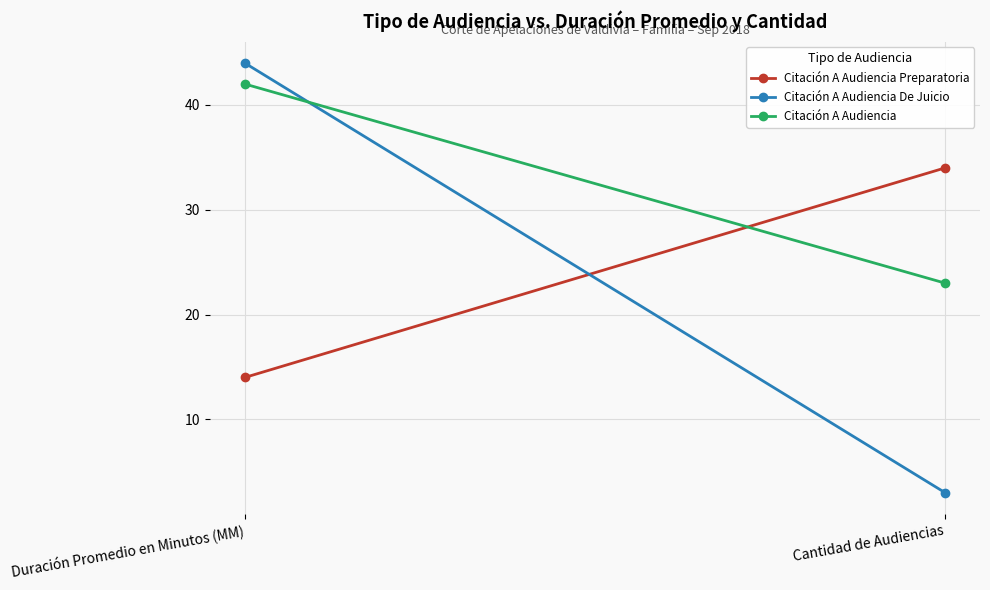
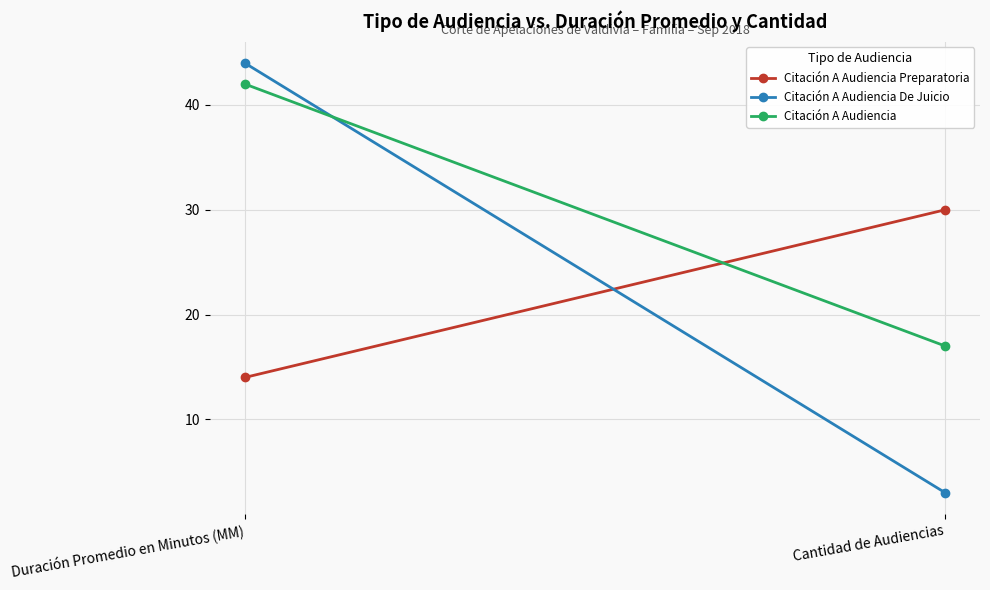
  {
    "Citación A Audiencia Preparatoria": {
      "Duración Promedio en Minutos (MM)": 14,
-     "Cantidad de Audiencias": 34
+     "Cantidad de Audiencias": 30
    },
    "Citación A Audiencia De Juicio": {
      "Duración Promedio en Minutos (MM)": 44,
      "Cantidad de Audiencias": 3
    },
    "Citación A Audiencia": {
      "Duración Promedio en Minutos (MM)": 42,
-     "Cantidad de Audiencias": 23
+     "Cantidad de Audiencias": 17
    }
  }
